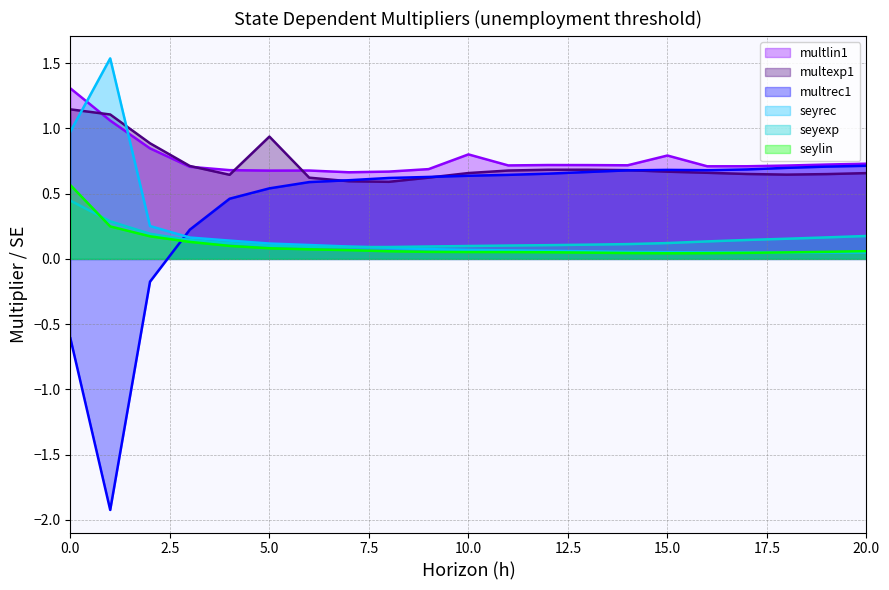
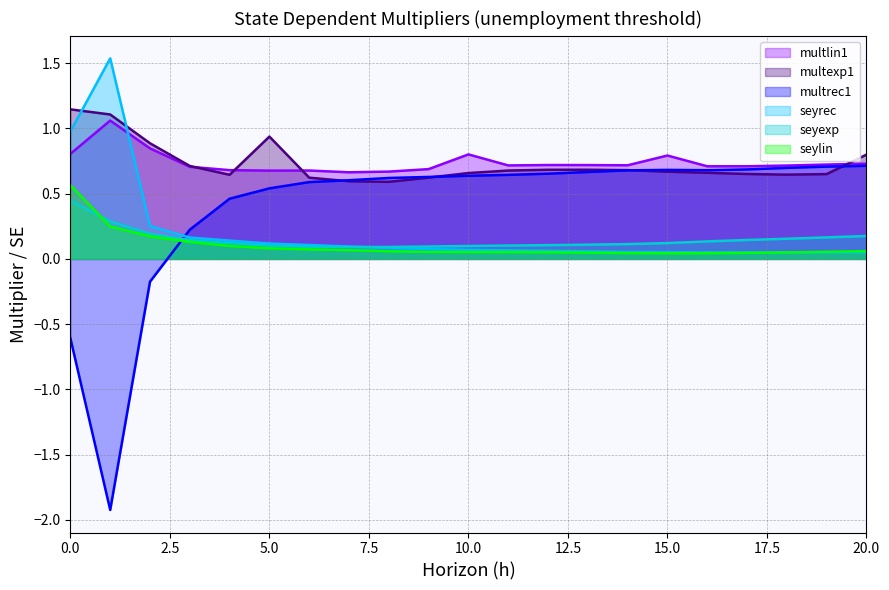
  {
    "multlin1": {
-     "0.0": 1.31,
+     "0.0": 0.80,
      "5.0": 0.68,
      "10.0": 0.80,
      "15.0": 0.79
    },
    "multexp1": {
      "0.0": 1.15,
      "5.0": 0.94,
      "10.0": 0.66,
-     "20.0": 0.66
+     "20.0": 0.80
    },
    "seylin": {
      "0.0": 0.57,
      "5.0": 0.08
    }
  }
